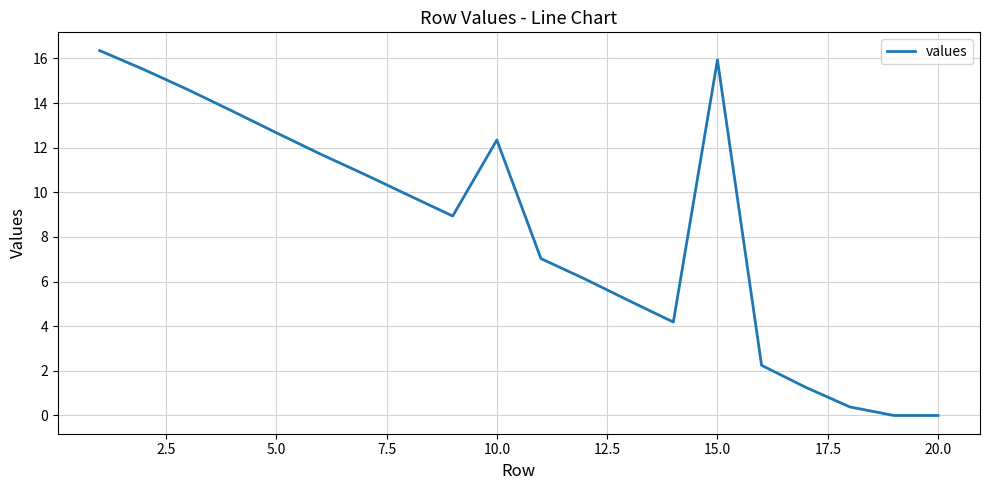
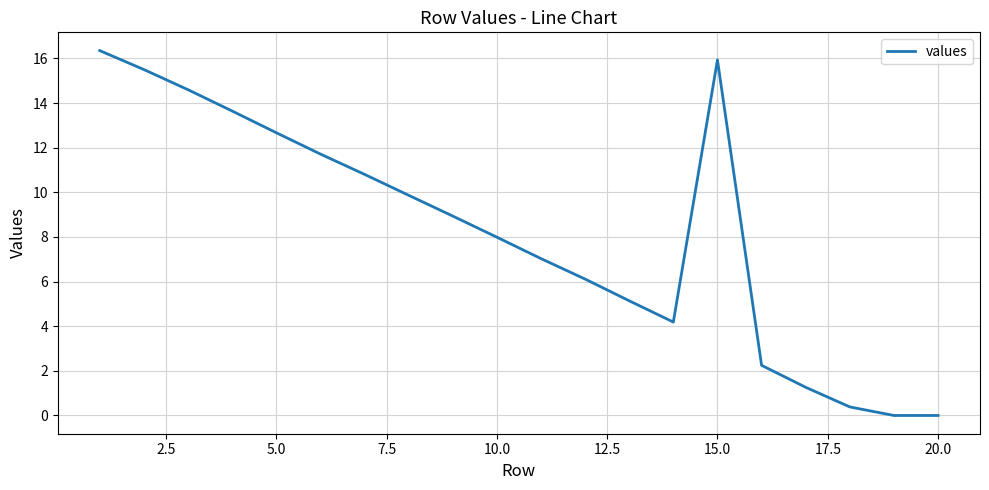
  {
    "5.0": 12.7,
-   "10.0": 12.3,
+   "10.0": 8.0,
    "15.0": 15.9,
    "20.0": 0.0
  }
